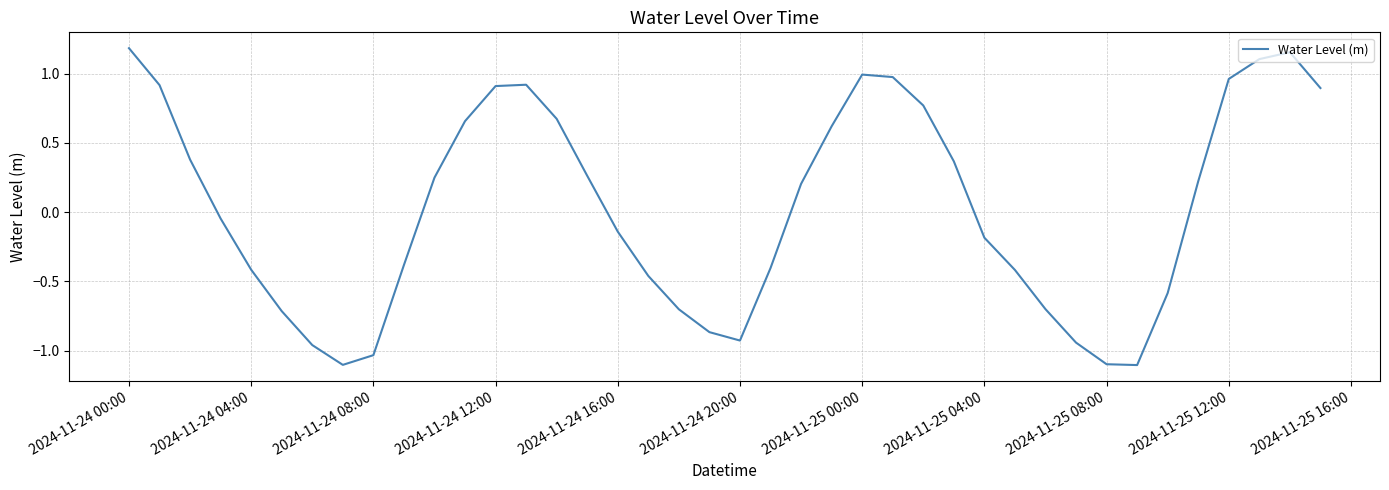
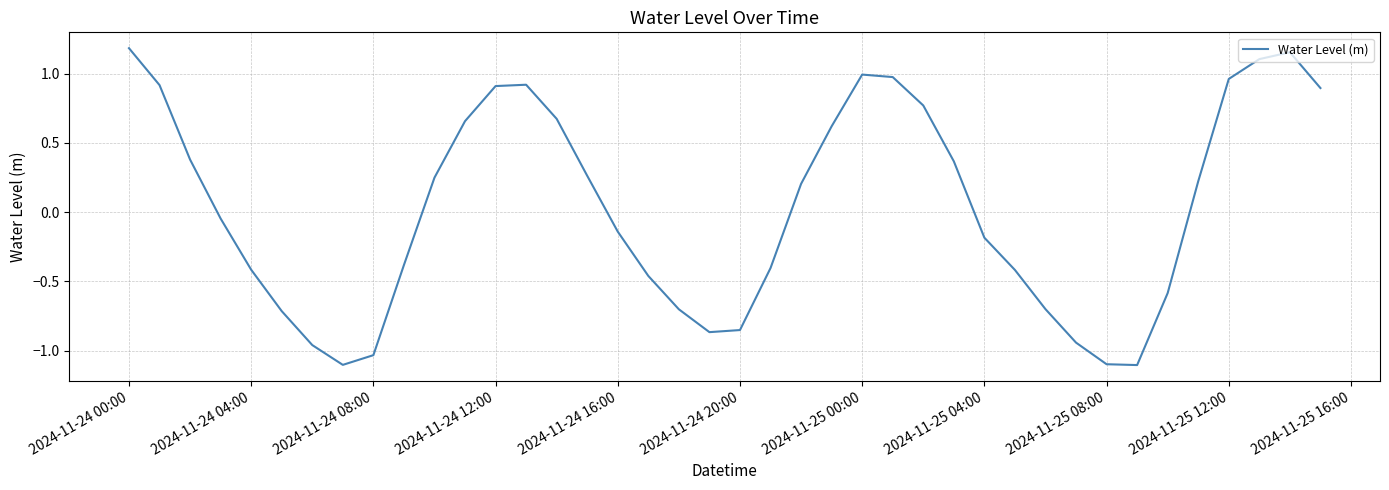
  {
    "2024-11-24 00:00": 1.18,
    "2024-11-24 04:00": -0.42,
    "2024-11-24 08:00": -1.03,
    "2024-11-24 12:00": 0.91,
    "2024-11-24 16:00": -0.14,
-   "2024-11-24 20:00": -0.93,
+   "2024-11-24 20:00": -0.85,
    "2024-11-25 00:00": 0.99,
    "2024-11-25 04:00": -0.18,
    "2024-11-25 08:00": -1.10,
    "2024-11-25 12:00": 0.96
  }
